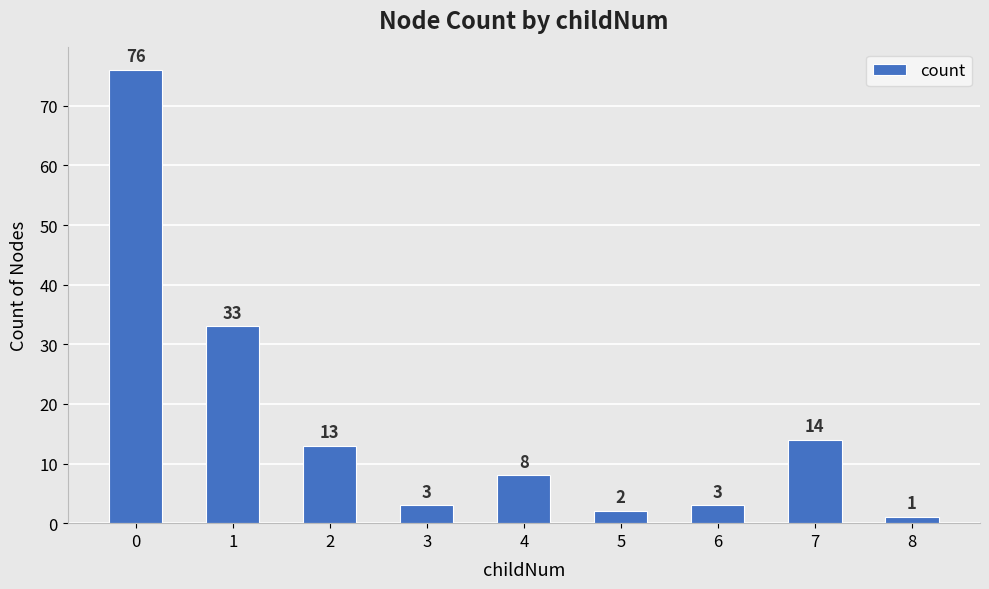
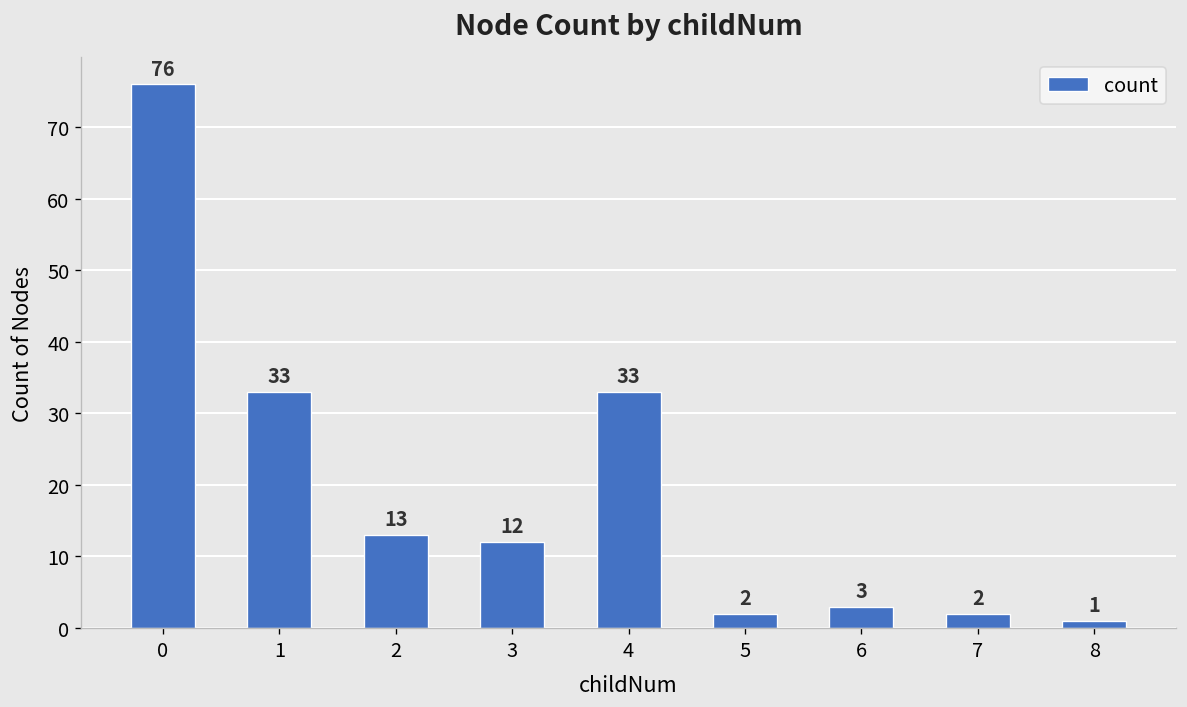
  {
    "0": 76,
    "1": 33,
    "2": 13,
-   "3": 3,
-   "4": 8,
+   "3": 12,
+   "4": 33,
    "5": 2,
    "6": 3,
-   "7": 14,
+   "7": 2,
    "8": 1
  }
